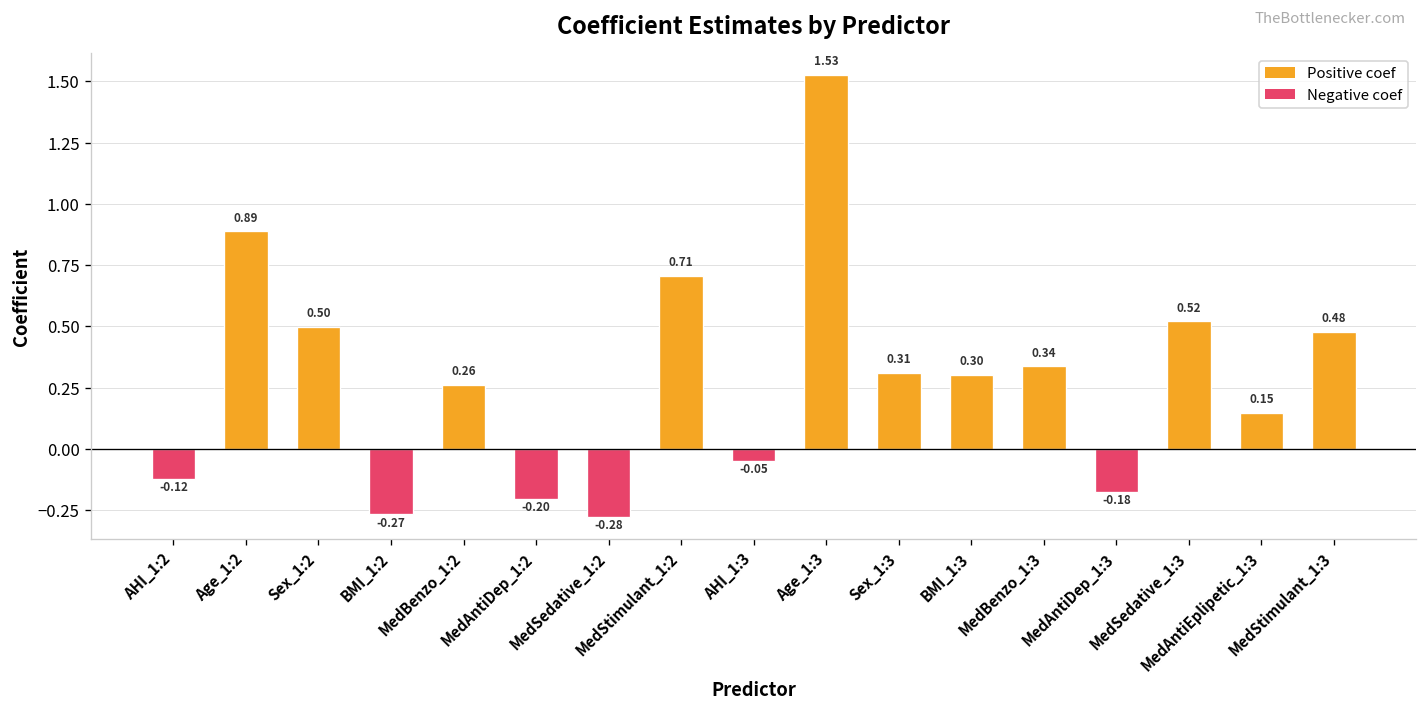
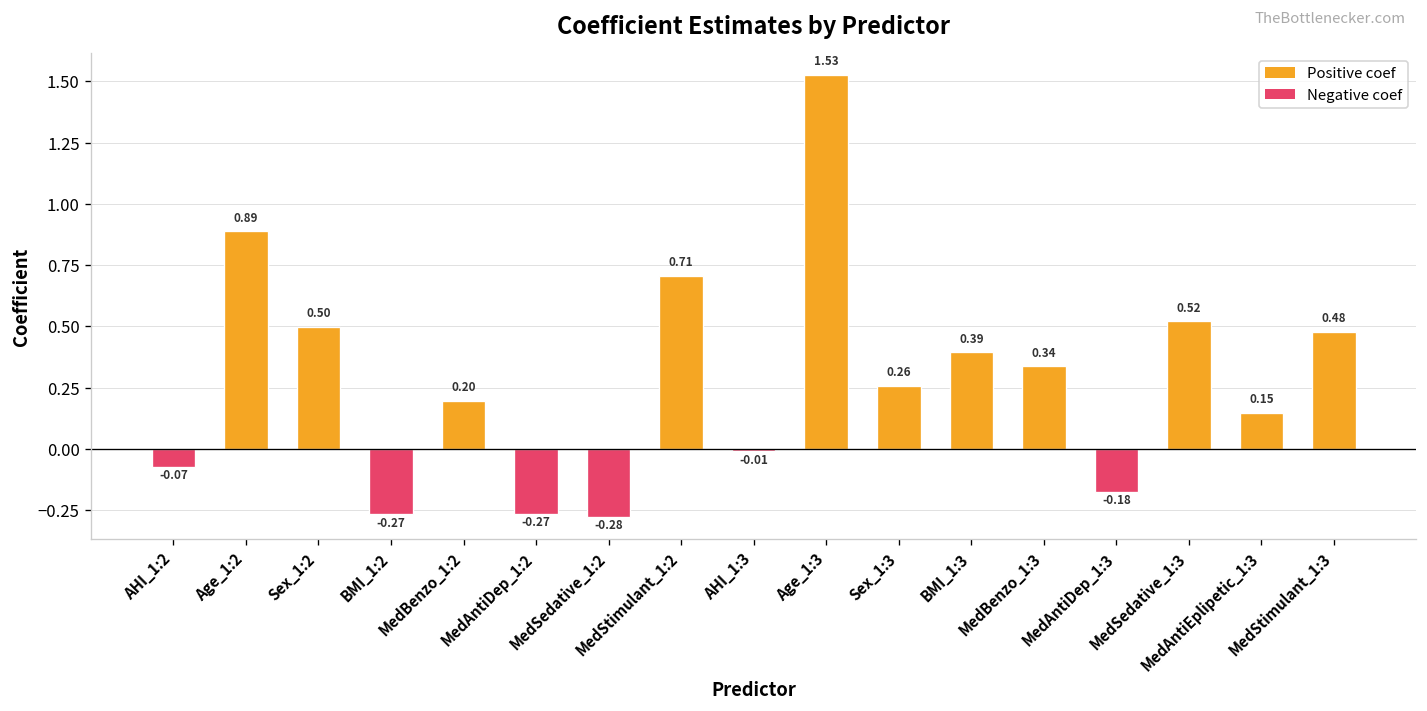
  {
-   "AHI_1:2": -0.12,
+   "AHI_1:2": -0.07,
    "Age_1:2": 0.89,
    "Sex_1:2": 0.50,
    "BMI_1:2": -0.27,
-   "MedBenzo_1:2": 0.26,
-   "MedAntiDep_1:2": -0.20,
+   "MedBenzo_1:2": 0.20,
+   "MedAntiDep_1:2": -0.27,
    "MedSedative_1:2": -0.28,
    "MedStimulant_1:2": 0.71,
-   "AHI_1:3": -0.05,
+   "AHI_1:3": -0.01,
    "Age_1:3": 1.53,
-   "Sex_1:3": 0.31,
-   "BMI_1:3": 0.30,
+   "Sex_1:3": 0.26,
+   "BMI_1:3": 0.39,
    "MedBenzo_1:3": 0.34,
    "MedAntiDep_1:3": -0.18,
    "MedSedative_1:3": 0.52,
    "MedAntiEplipetic_1:3": 0.15,
    "MedStimulant_1:3": 0.48
  }
